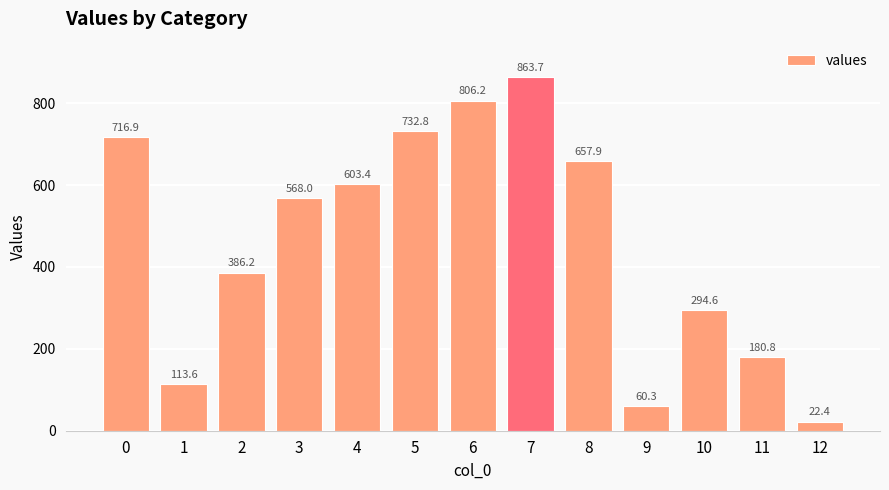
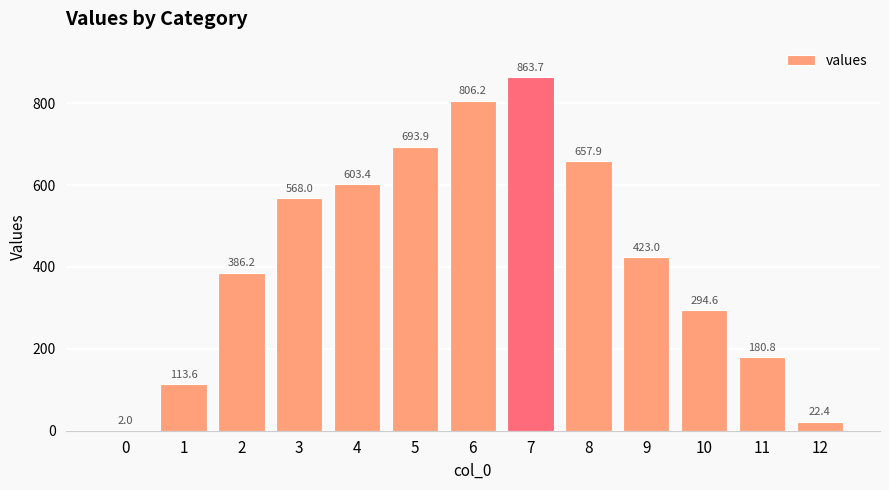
  {
-   "0": 716.9,
+   "0": 2.0,
    "1": 113.6,
    "2": 386.2,
    "3": 568.0,
    "4": 603.4,
-   "5": 732.8,
+   "5": 693.9,
    "6": 806.2,
    "7": 863.7,
    "8": 657.9,
-   "9": 60.3,
+   "9": 423.0,
    "10": 294.6,
    "11": 180.8,
    "12": 22.4
  }
